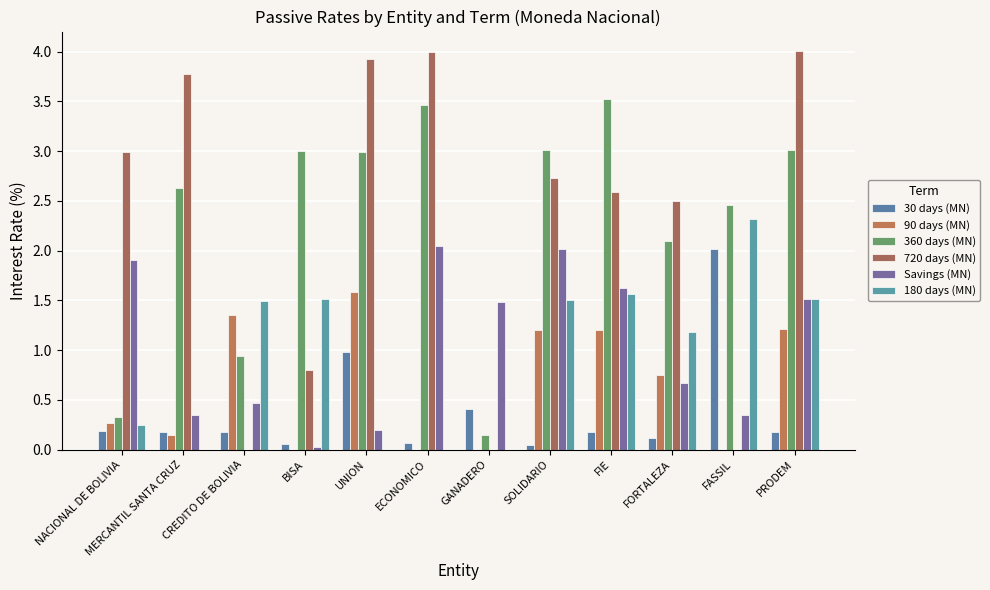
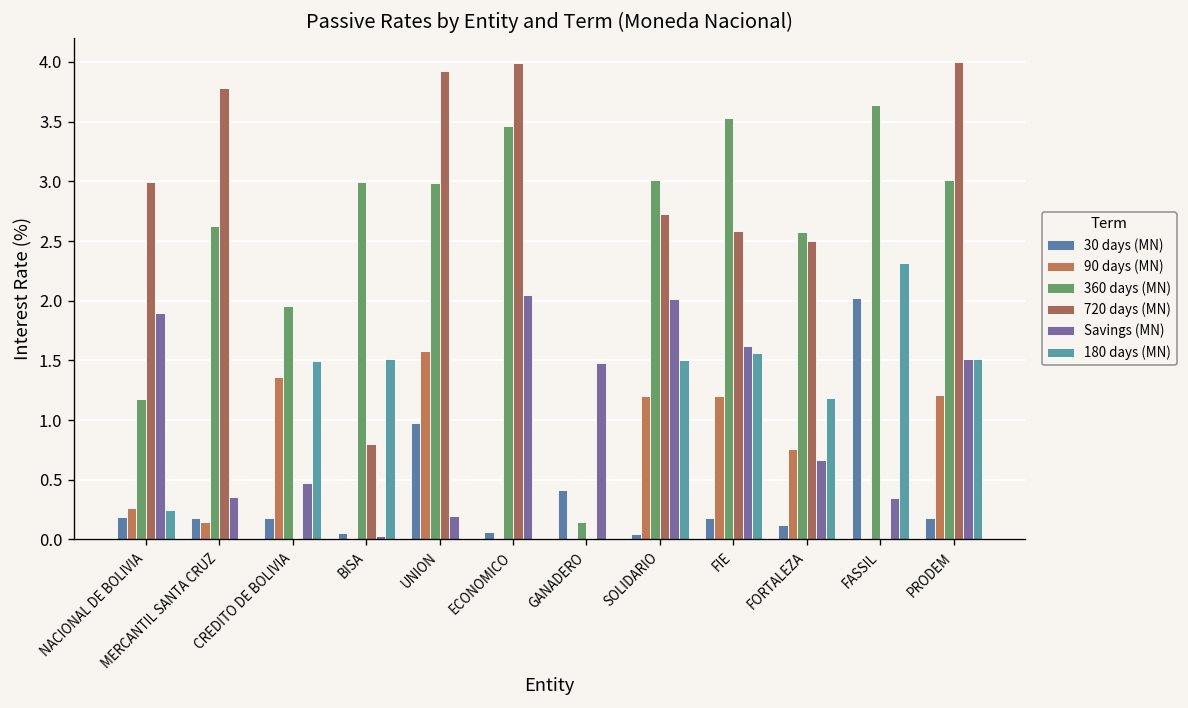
  {
    "360 days (MN)": {
-     "NACIONAL DE BOLIVIA": 0.3,
+     "NACIONAL DE BOLIVIA": 1.2,
      "MERCANTIL SANTA CRUZ": 2.6,
-     "CREDITO DE BOLIVIA": 0.9,
+     "CREDITO DE BOLIVIA": 2.0,
      "BISA": 3.0,
      "UNION": 3.0,
      "ECONOMICO": 3.5,
      "GANADERO": 0.2,
      "SOLIDARIO": 3.0,
      "FIE": 3.5,
-     "FORTALEZA": 2.1,
-     "FASSIL": 2.5,
+     "FORTALEZA": 2.6,
+     "FASSIL": 3.6,
      "PRODEM": 3.0
    }
  }
